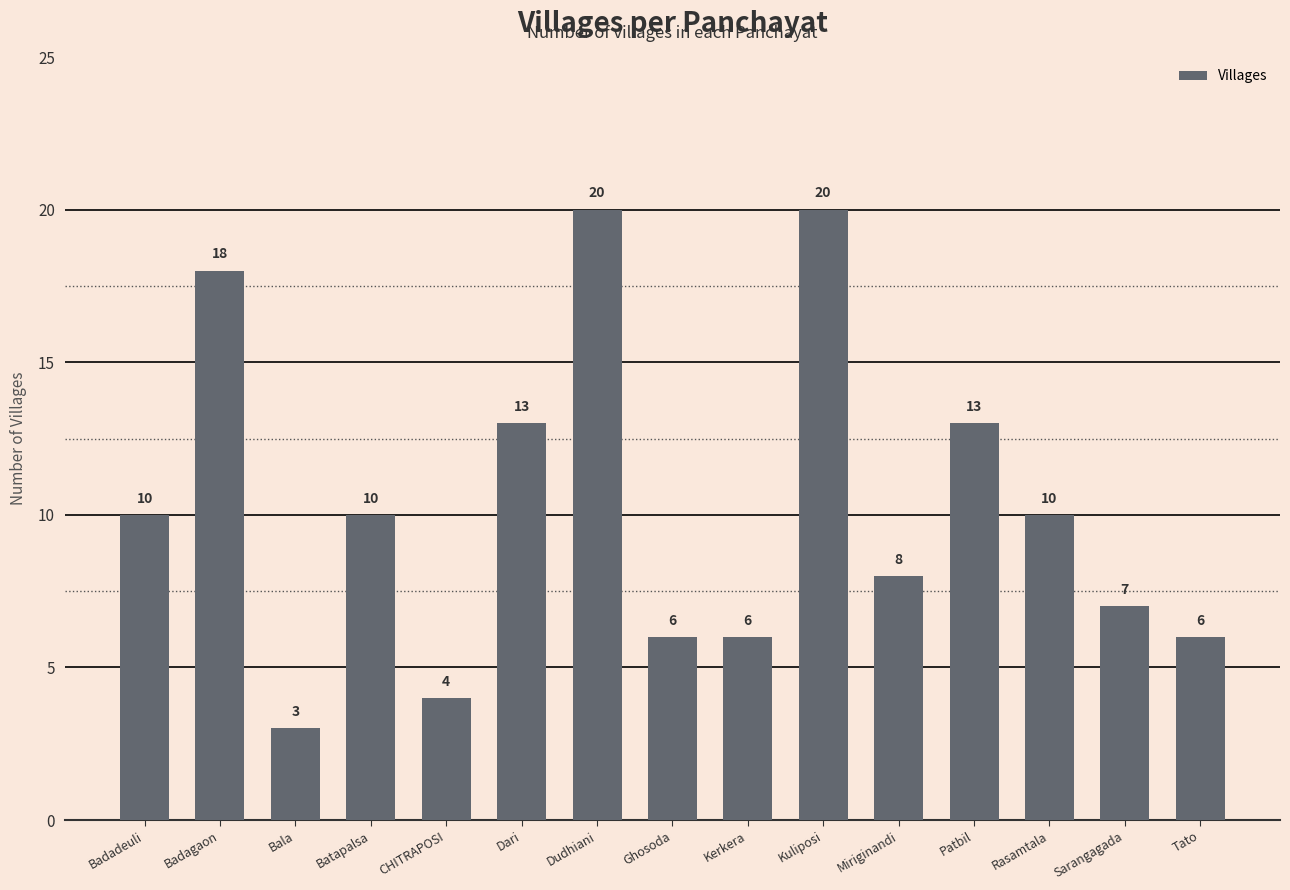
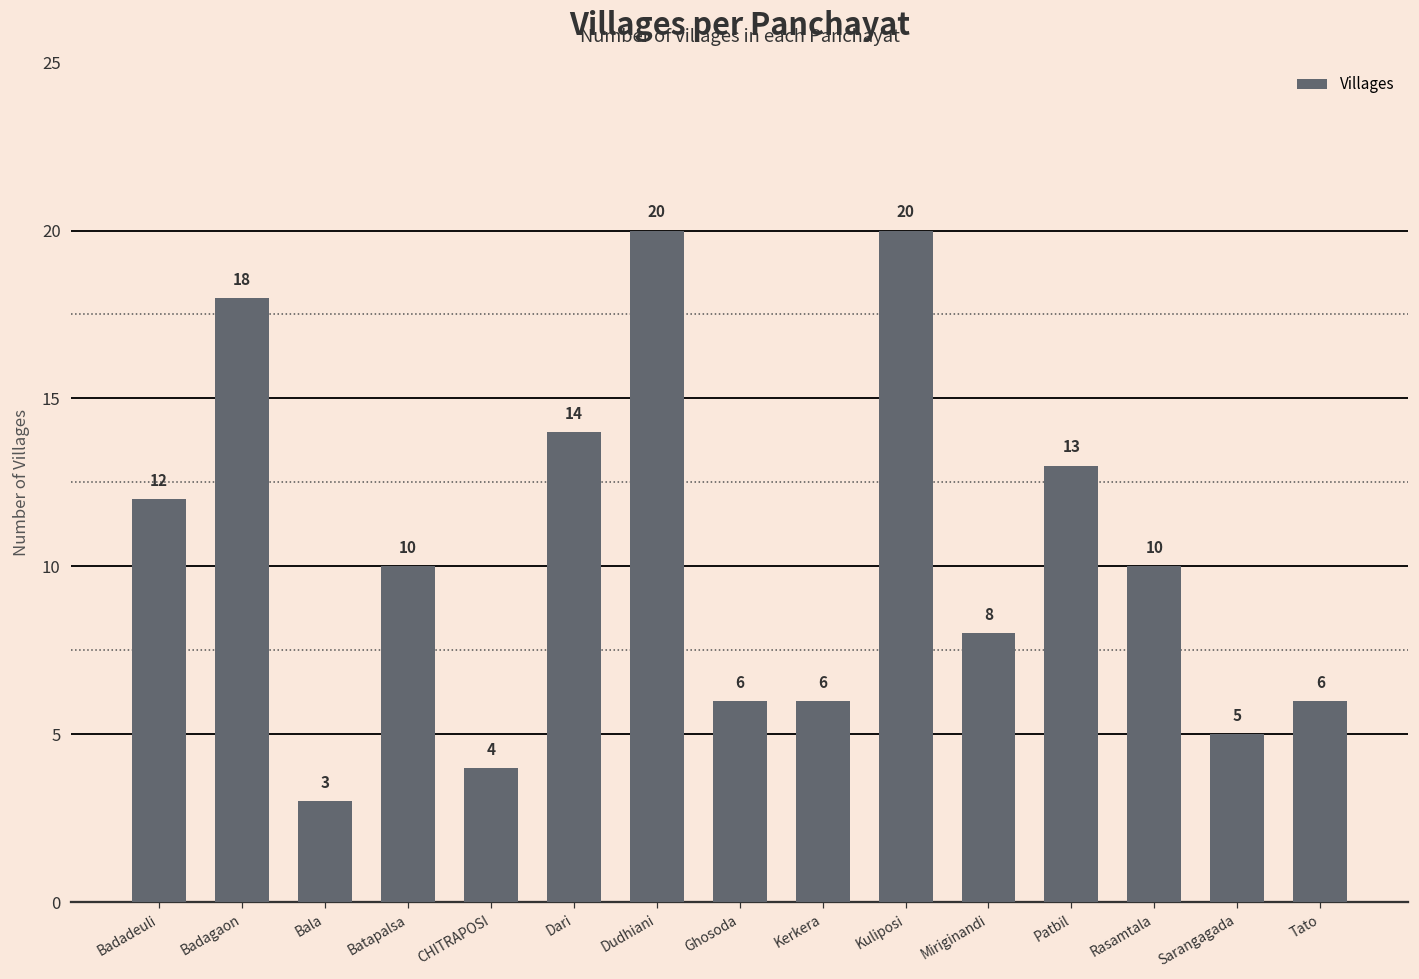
  {
-   "Badadeuli": 10,
+   "Badadeuli": 12,
    "Badagaon": 18,
    "Bala": 3,
    "Batapalsa": 10,
    "CHITRAPOSI": 4,
-   "Dari": 13,
+   "Dari": 14,
    "Dudhiani": 20,
    "Ghosoda": 6,
    "Kerkera": 6,
    "Kuliposi": 20,
    "Miriginandi": 8,
    "Patbil": 13,
    "Rasamtala": 10,
-   "Sarangagada": 7,
+   "Sarangagada": 5,
    "Tato": 6
  }
